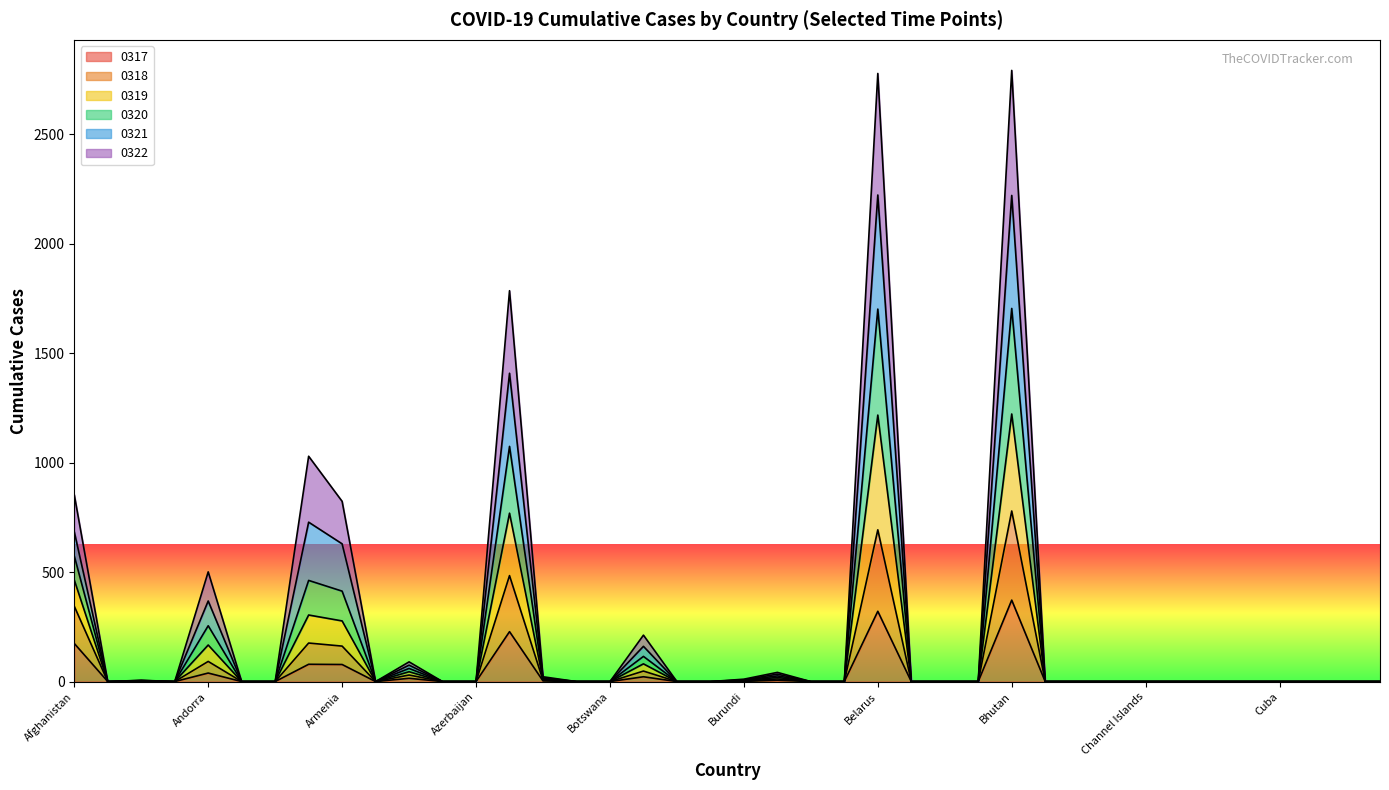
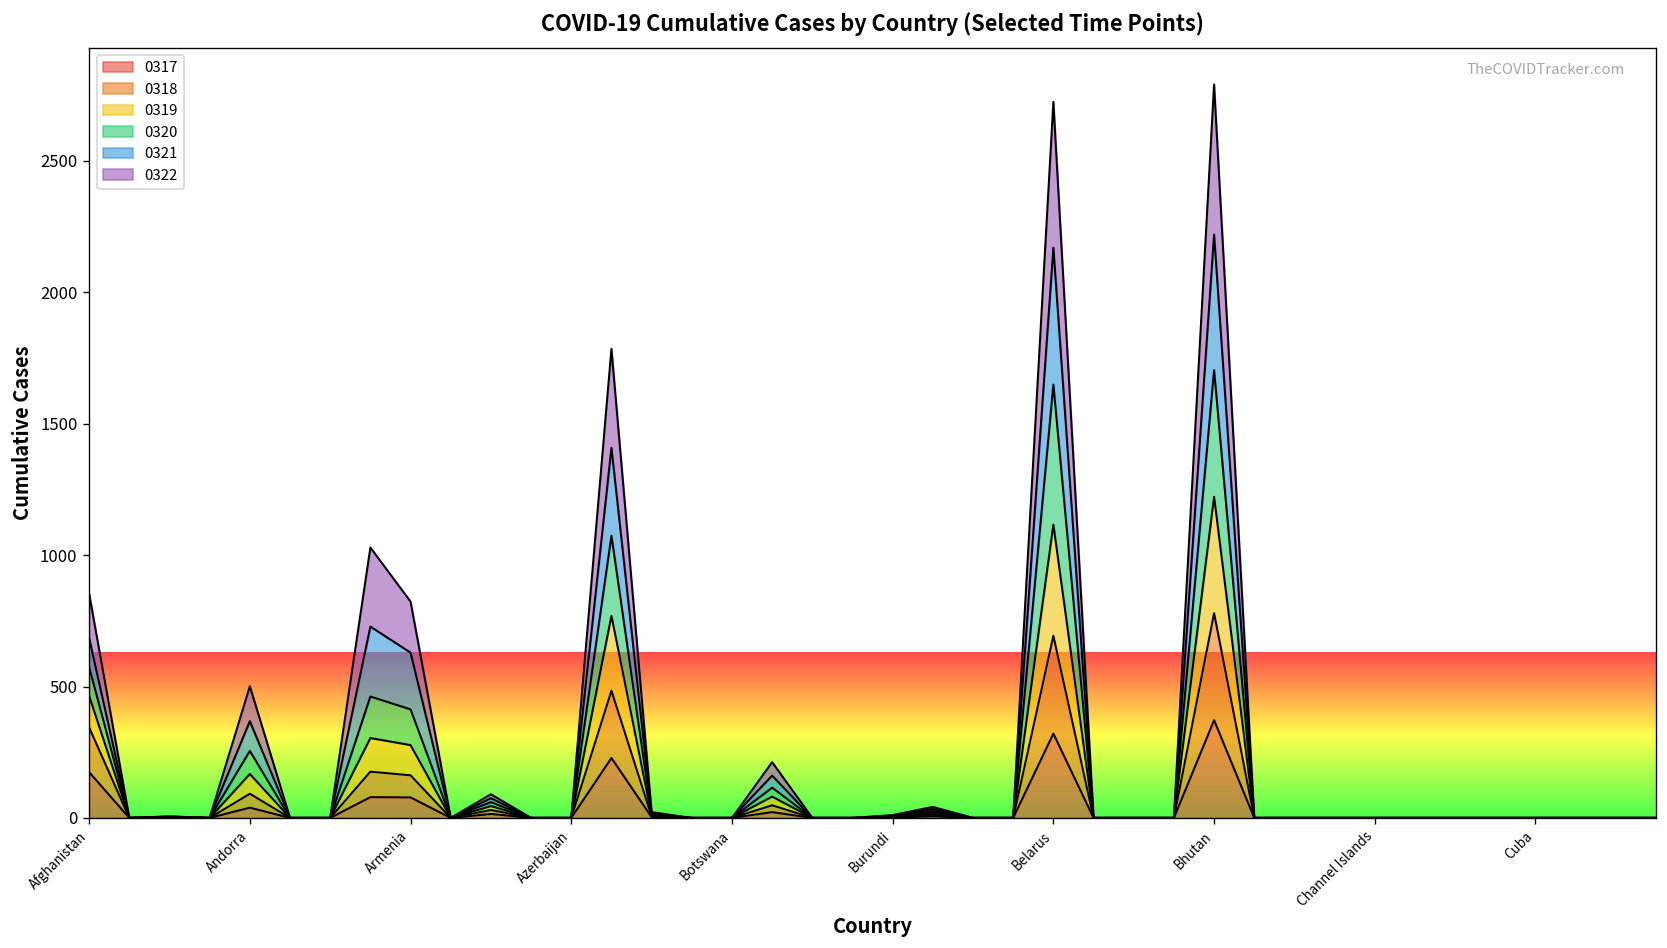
  {
    "0319": {
      "Afghanistan": 120,
      "Andorra": 80,
      "Armenia": 120,
-     "Belarus": 520,
+     "Belarus": 420,
      "Bhutan": 440
    },
    "0320": {
      "Afghanistan": 110,
      "Andorra": 90,
      "Armenia": 140,
-     "Belarus": 480,
+     "Belarus": 530,
      "Bhutan": 480
    },
    "0321": {
      "Afghanistan": 110,
      "Andorra": 110,
      "Armenia": 220,
      "Belarus": 520,
      "Bhutan": 520
    },
    "0322": {
      "Afghanistan": 170,
      "Andorra": 130,
      "Armenia": 190,
      "Belarus": 560,
      "Bhutan": 570
    }
  }
